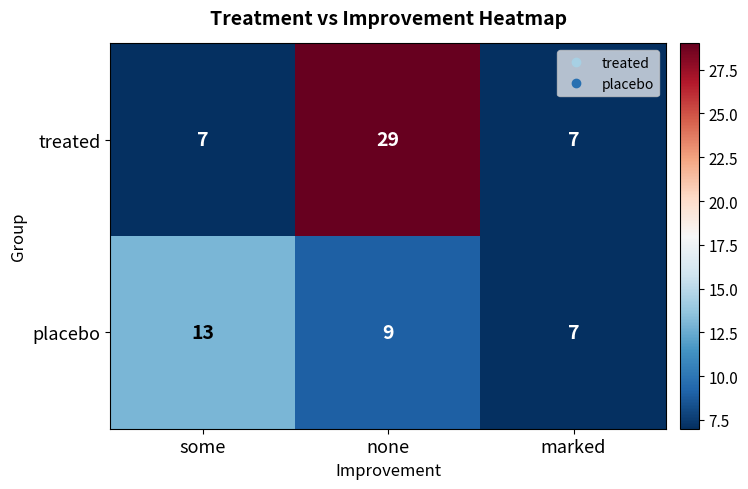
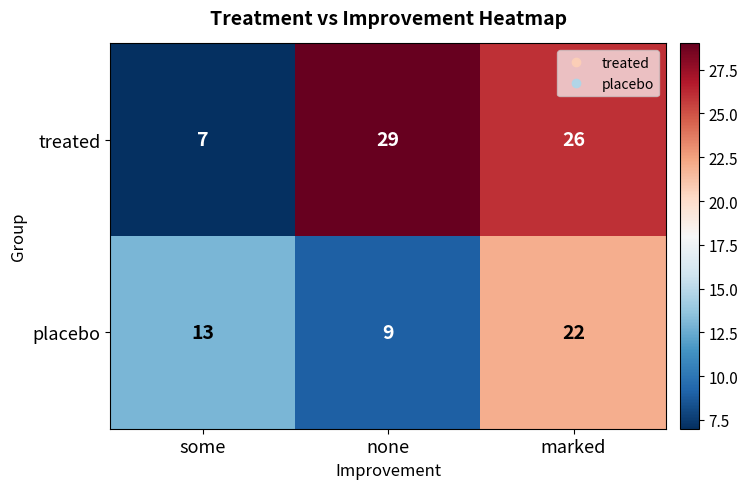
  {
    "treated": {
      "some": 7,
      "none": 29,
-     "marked": 7
+     "marked": 26
    },
    "placebo": {
      "some": 13,
      "none": 9,
-     "marked": 7
+     "marked": 22
    }
  }
